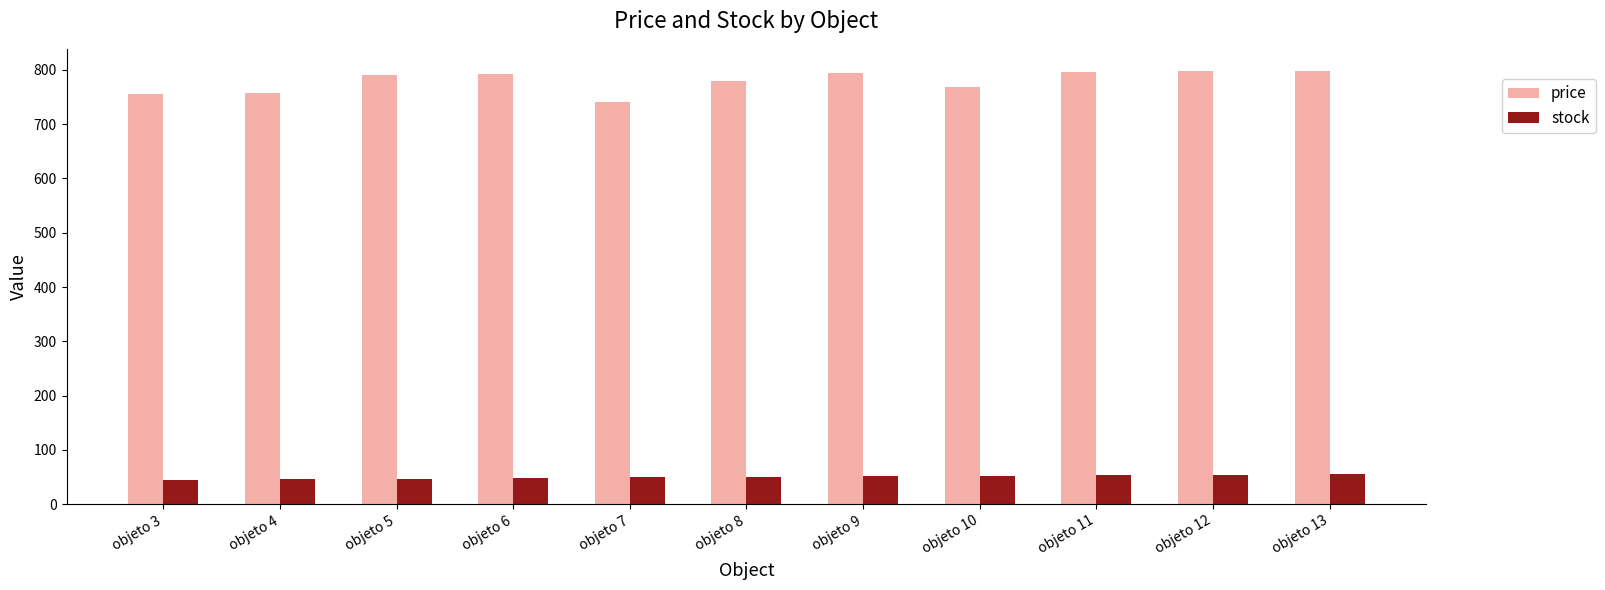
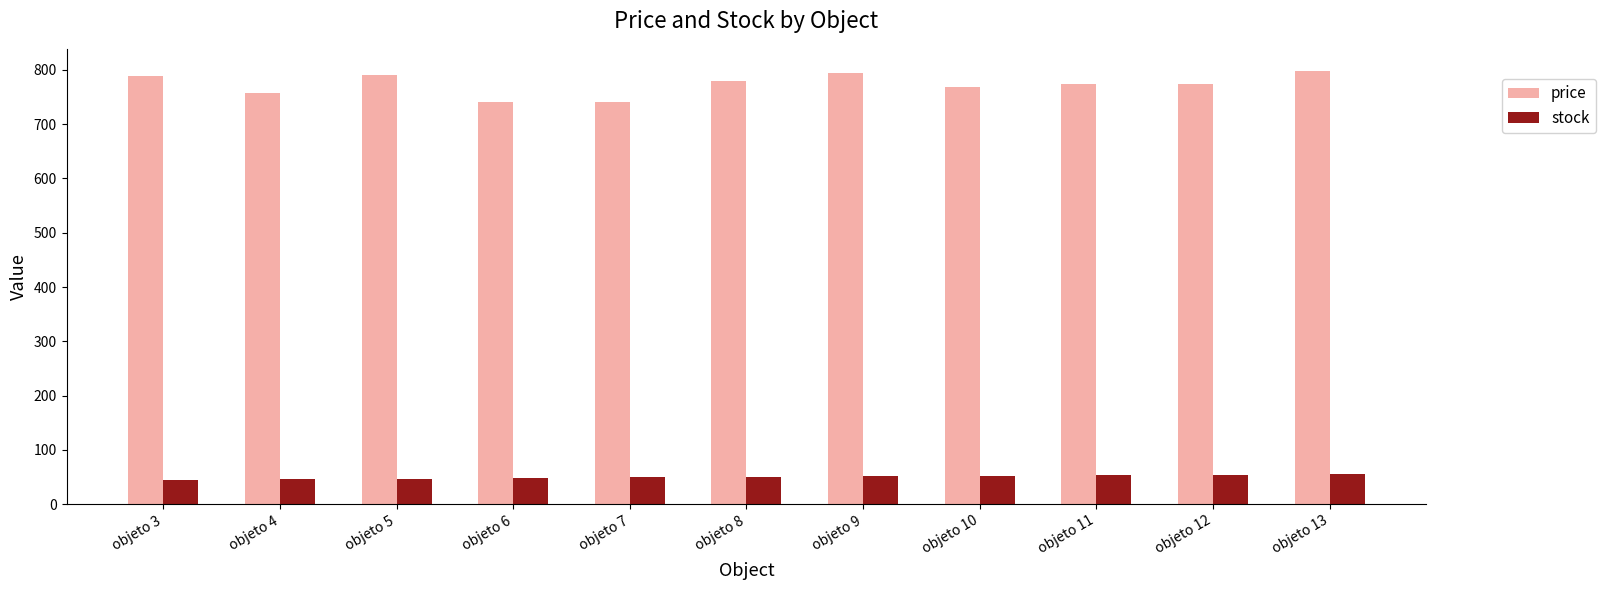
  {
    "price": {
-     "objeto 3": 760,
+     "objeto 3": 790,
      "objeto 4": 760,
      "objeto 5": 790,
-     "objeto 6": 790,
+     "objeto 6": 740,
      "objeto 7": 740,
      "objeto 8": 780,
      "objeto 9": 800,
      "objeto 10": 770,
-     "objeto 11": 800,
-     "objeto 12": 800,
+     "objeto 11": 770,
+     "objeto 12": 770,
      "objeto 13": 800
    },
    "stock": {
      "objeto 3": 50,
      "objeto 4": 50,
      "objeto 5": 50,
      "objeto 6": 50,
      "objeto 7": 50,
      "objeto 8": 50,
      "objeto 9": 50,
      "objeto 10": 50,
      "objeto 11": 50,
      "objeto 12": 50,
      "objeto 13": 60
    }
  }
